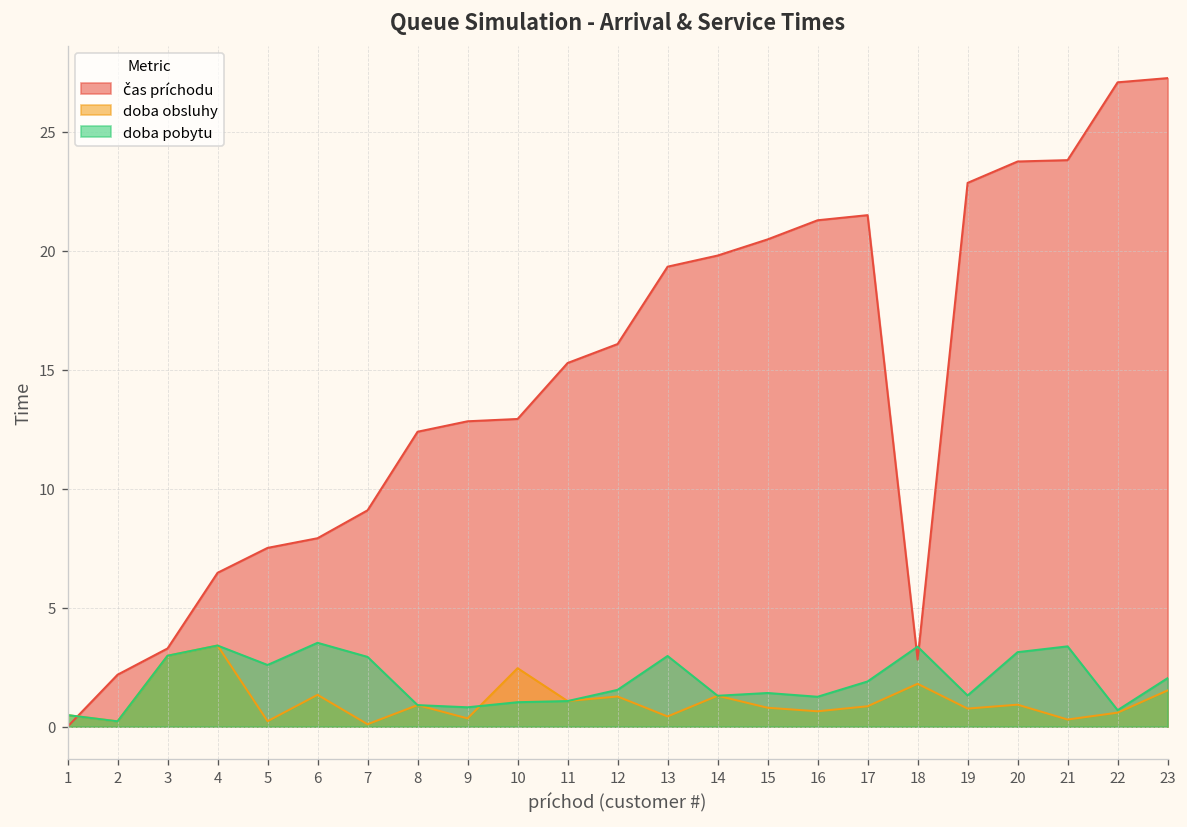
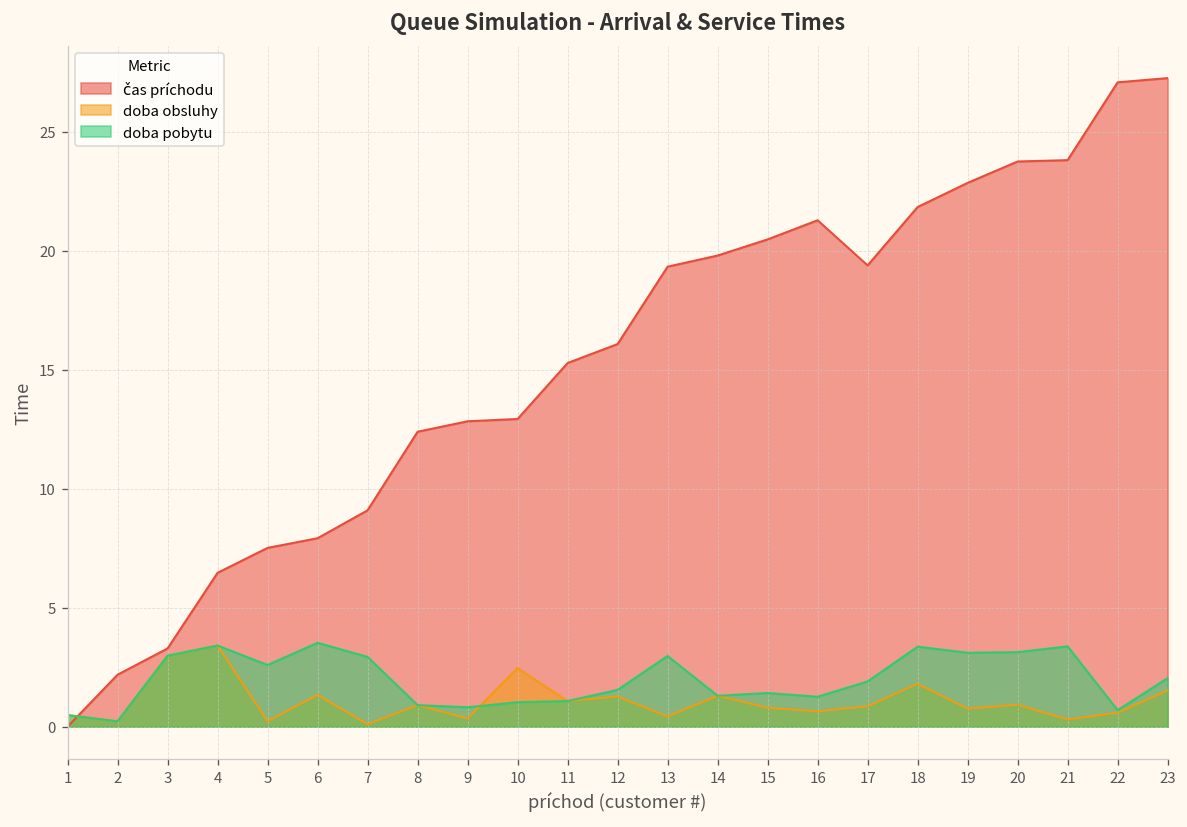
  {
    "čas príchodu": {
      "1": 0.0,
      "2": 2.2,
      "3": 3.3,
      "4": 6.5,
      "5": 7.5,
      "6": 7.9,
      "7": 9.1,
      "8": 12.4,
      "9": 12.8,
      "10": 12.9,
      "11": 15.3,
      "12": 16.1,
      "13": 19.3,
      "14": 19.8,
      "15": 20.5,
      "16": 21.3,
-     "17": 21.5,
-     "18": 2.8,
+     "17": 19.4,
+     "18": 21.8,
      "19": 22.9,
      "20": 23.7,
      "21": 23.8,
      "22": 27.1,
      "23": 27.3
    },
    "doba obsluhy": {
      "5": 0.2,
      "6": 1.3,
      "7": 0.1,
      "9": 0.3,
      "10": 2.5,
      "12": 1.3,
      "13": 0.4,
      "15": 0.8,
      "16": 0.6,
      "17": 0.9,
      "18": 1.8,
      "19": 0.8,
      "20": 0.9,
      "21": 0.3,
      "23": 1.5
    },
    "doba pobytu": {
      "5": 2.6,
      "6": 3.5,
      "7": 2.9,
      "9": 0.8,
      "10": 1.0,
      "12": 1.5,
      "13": 3.0,
      "15": 1.4,
      "16": 1.3,
      "17": 1.9,
      "18": 3.4,
-     "19": 1.3,
+     "19": 3.1,
      "20": 3.1,
      "21": 3.4,
      "23": 2.0
    }
  }
